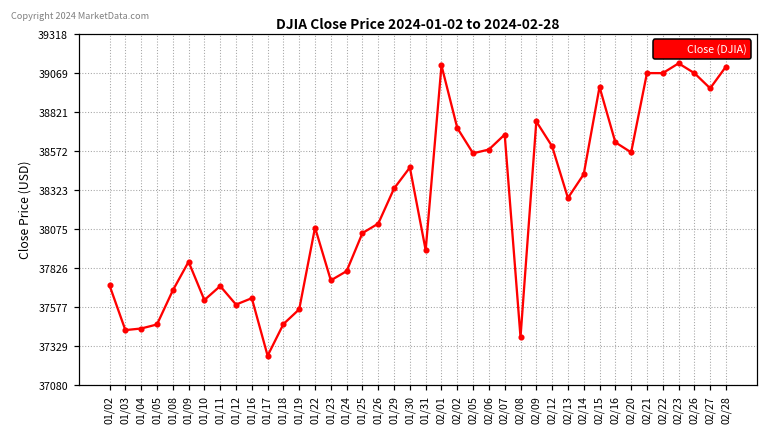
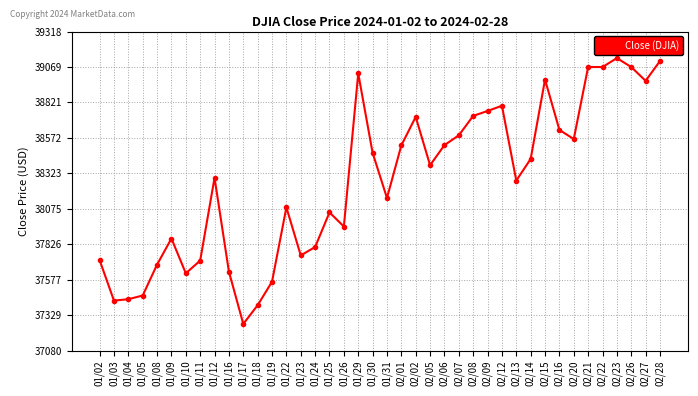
  {
    "01/02": 37720,
    "01/03": 37430,
    "01/04": 37440,
    "01/05": 37470,
    "01/08": 37680,
    "01/09": 37870,
    "01/10": 37620,
    "01/11": 37710,
-   "01/12": 37590,
+   "01/12": 38290,
    "01/16": 37630,
    "01/17": 37270,
-   "01/18": 37470,
+   "01/18": 37400,
    "01/19": 37560,
    "01/22": 38080,
    "01/23": 37750,
    "01/24": 37810,
    "01/25": 38050,
-   "01/26": 38110,
-   "01/29": 38330,
+   "01/26": 37950,
+   "01/29": 39020,
    "01/30": 38470,
-   "01/31": 37940,
-   "02/01": 39120,
+   "01/31": 38150,
+   "02/01": 38520,
    "02/02": 38720,
-   "02/05": 38560,
-   "02/06": 38580,
-   "02/07": 38680,
-   "02/08": 37390,
+   "02/05": 38380,
+   "02/06": 38520,
+   "02/07": 38590,
+   "02/08": 38730,
    "02/09": 38760,
-   "02/12": 38600,
+   "02/12": 38800,
    "02/13": 38270,
    "02/14": 38420,
    "02/15": 38980,
    "02/16": 38630,
    "02/20": 38560,
    "02/21": 39070,
    "02/22": 39070,
    "02/23": 39130,
    "02/26": 39070,
    "02/27": 38970,
    "02/28": 39110
  }
